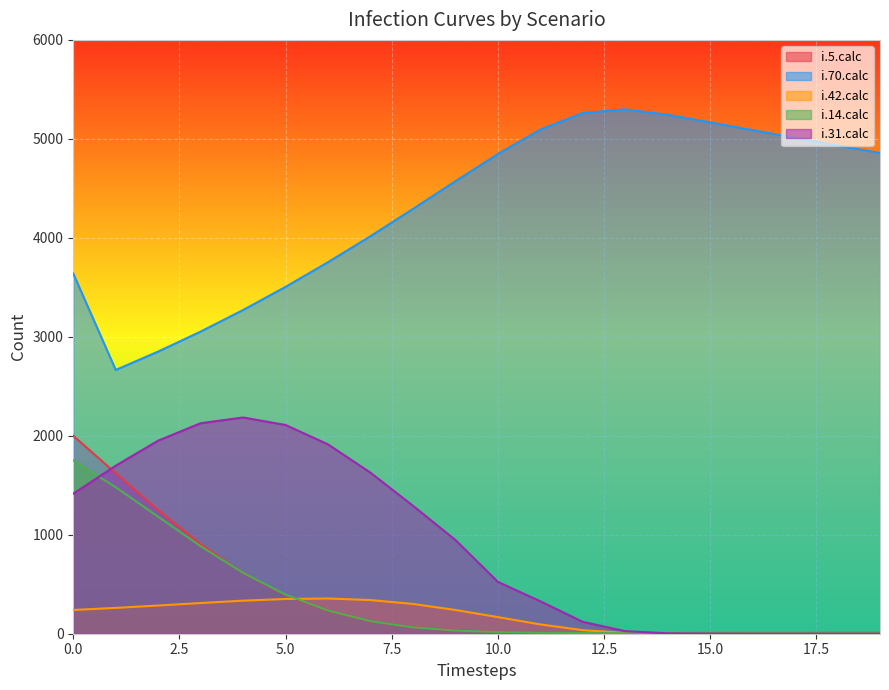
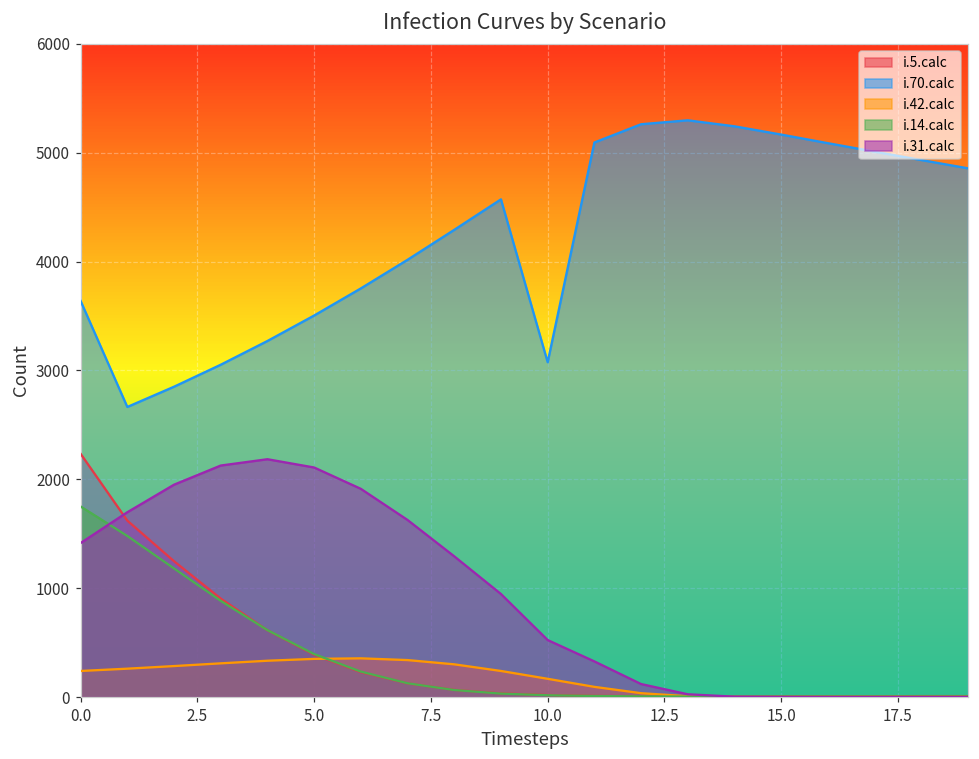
  {
    "i.5.calc": {
-     "0.0": 2000
+     "0.0": 2200
    },
    "i.70.calc": {
      "0.0": 3600,
      "5.0": 3500,
-     "10.0": 4800,
+     "10.0": 3100,
      "15.0": 5200
    },
    "i.42.calc": {
      "0.0": 200,
      "5.0": 400,
      "10.0": 200
    },
    "i.14.calc": {
      "0.0": 1800
    },
    "i.31.calc": {
      "0.0": 1400,
      "5.0": 2100,
      "10.0": 500
    }
  }
